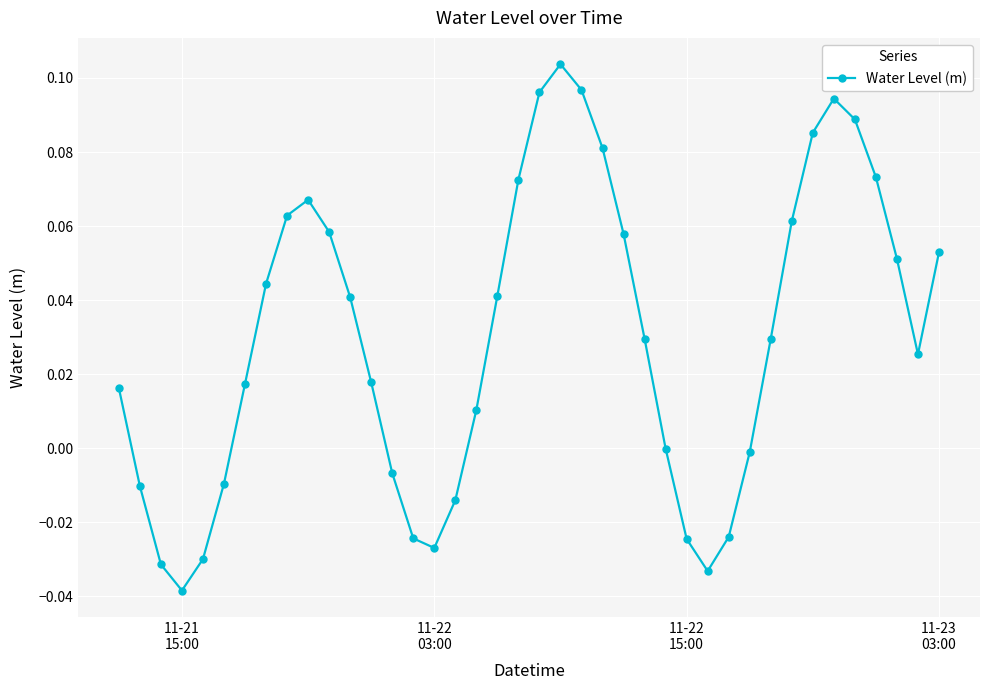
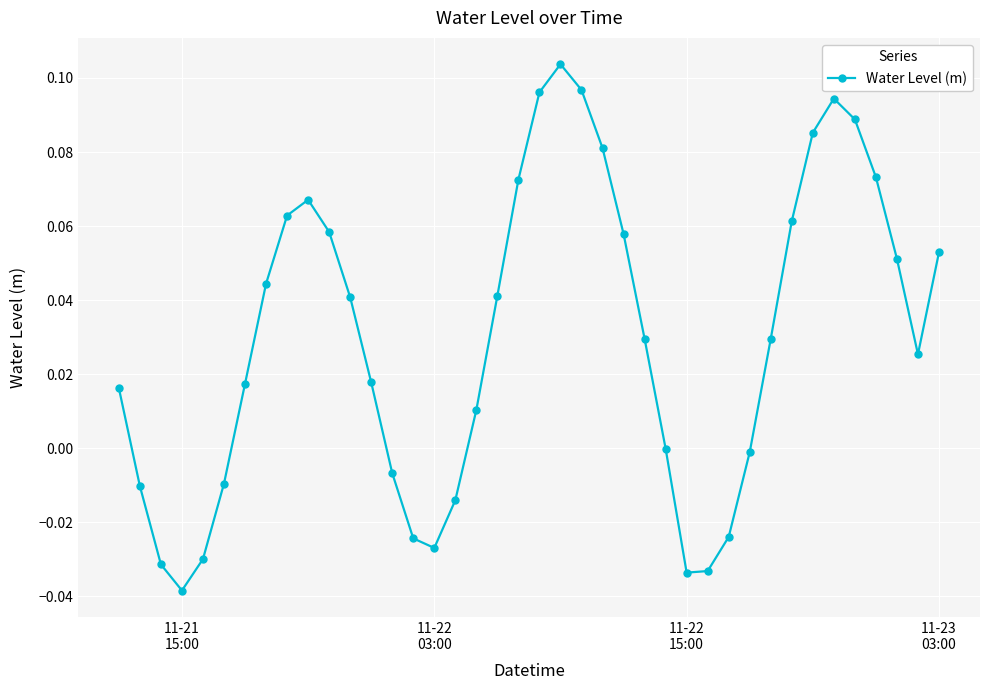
  {
    "11-21 15:00": -0.038,
    "11-22 03:00": -0.027,
-   "11-22 15:00": -0.024,
+   "11-22 15:00": -0.034,
    "11-23 03:00": 0.053
  }
